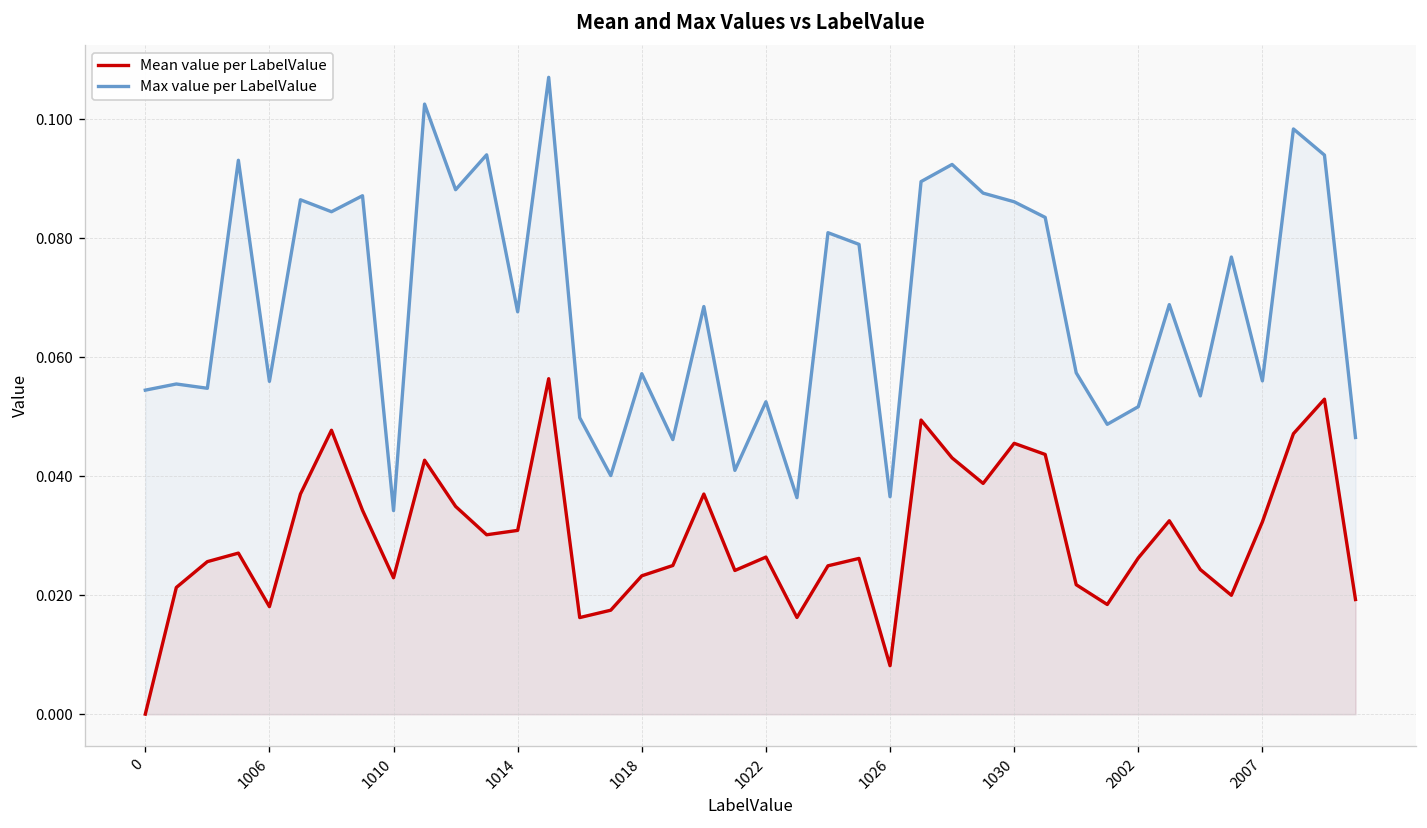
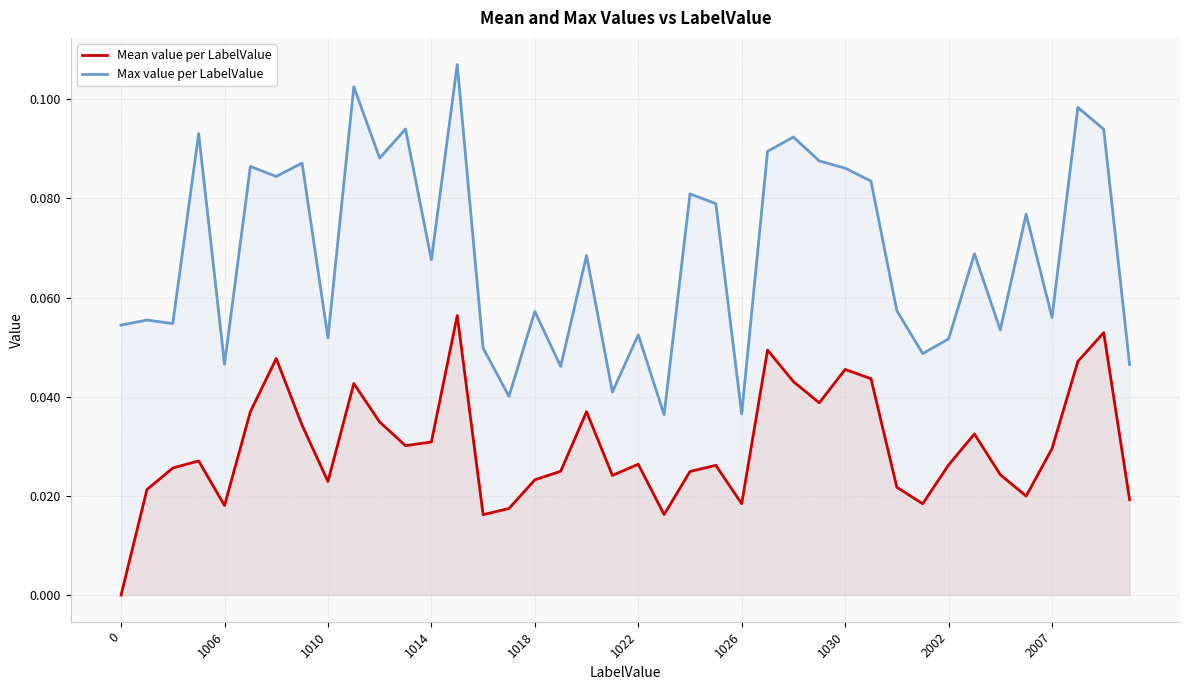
  {
    "Mean value per LabelValue": {
      "0": 0.000,
      "1006": 0.018,
      "1010": 0.023,
      "1014": 0.031,
      "1018": 0.023,
      "1022": 0.026,
-     "1026": 0.008,
+     "1026": 0.018,
      "1030": 0.046,
      "2002": 0.026,
-     "2007": 0.032
+     "2007": 0.030
    },
    "Max value per LabelValue": {
      "0": 0.054,
-     "1006": 0.056,
-     "1010": 0.034,
+     "1006": 0.047,
+     "1010": 0.052,
      "1014": 0.068,
      "1018": 0.057,
      "1022": 0.052,
      "1026": 0.037,
      "1030": 0.086,
      "2002": 0.052,
      "2007": 0.056
    }
  }
